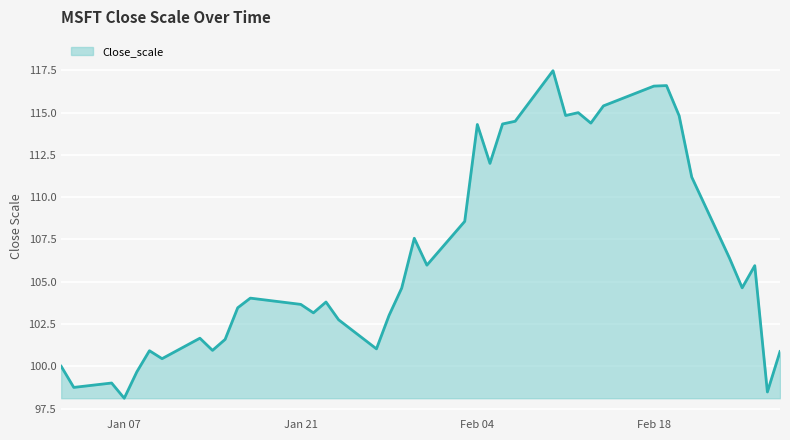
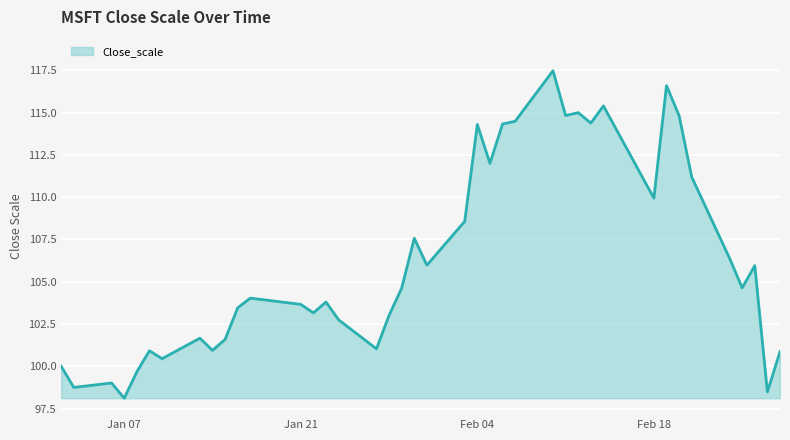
  {
    "Jan 07": 98.1,
    "Jan 21": 103.7,
    "Feb 04": 114.3,
-   "Feb 18": 116.6
+   "Feb 18": 109.9
  }
